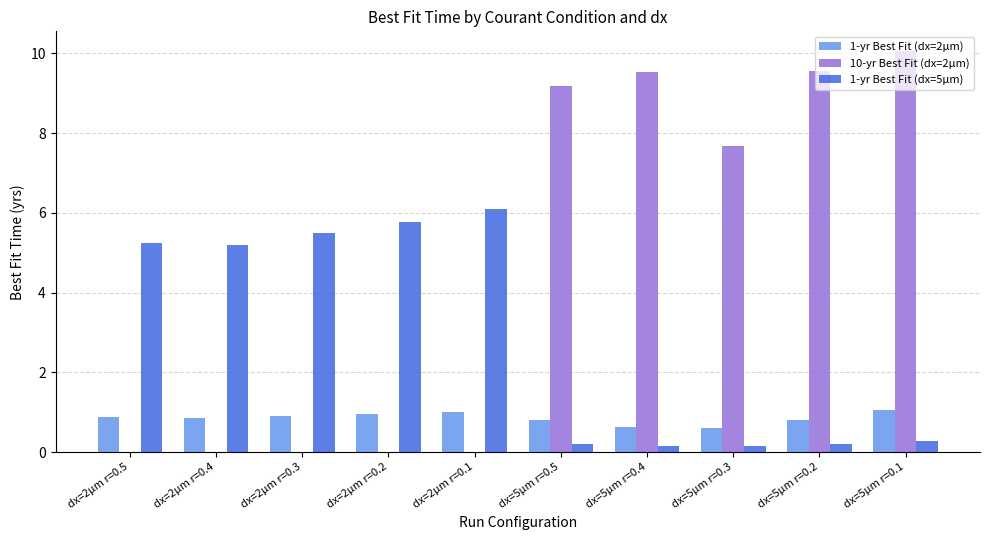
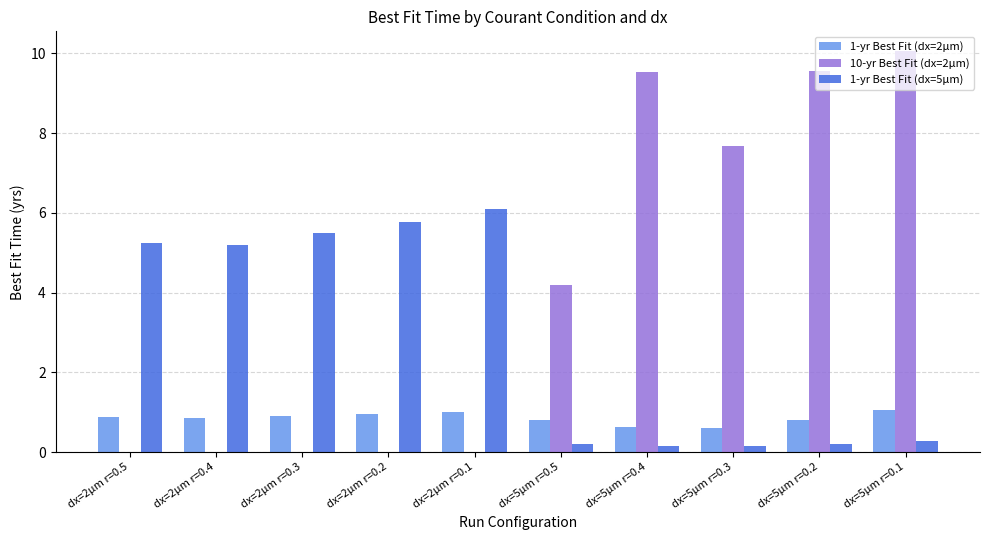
  {
    "10-yr Best Fit (dx=2µm)": {
      "dx=2µm r=0.5": 0.0,
      "dx=2µm r=0.4": 0.0,
      "dx=2µm r=0.3": 0.0,
      "dx=2µm r=0.2": 0.0,
      "dx=2µm r=0.1": 0.0,
-     "dx=5µm r=0.5": 9.2,
+     "dx=5µm r=0.5": 4.2,
      "dx=5µm r=0.4": 9.5,
      "dx=5µm r=0.3": 7.7
    }
  }
